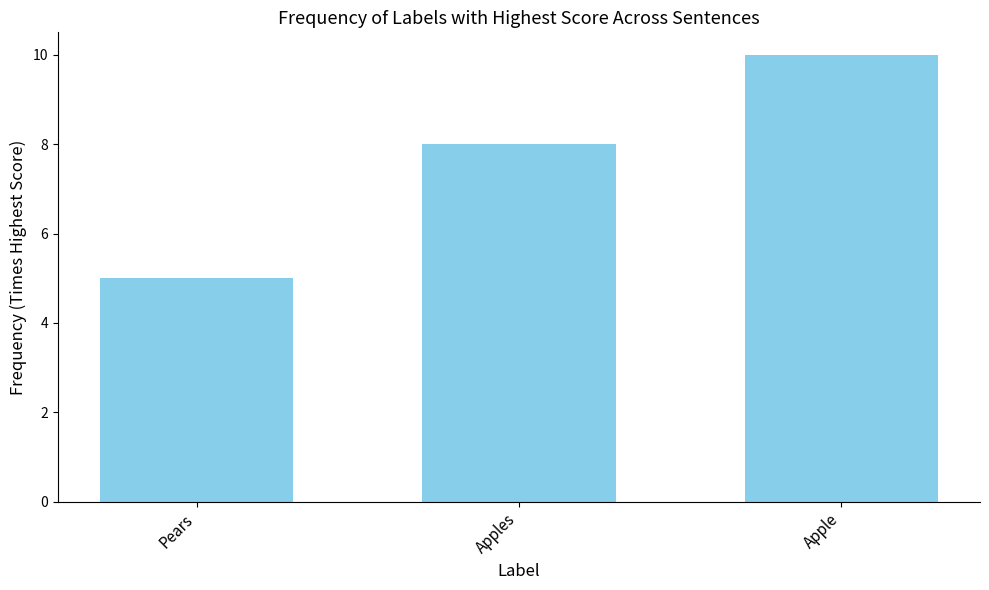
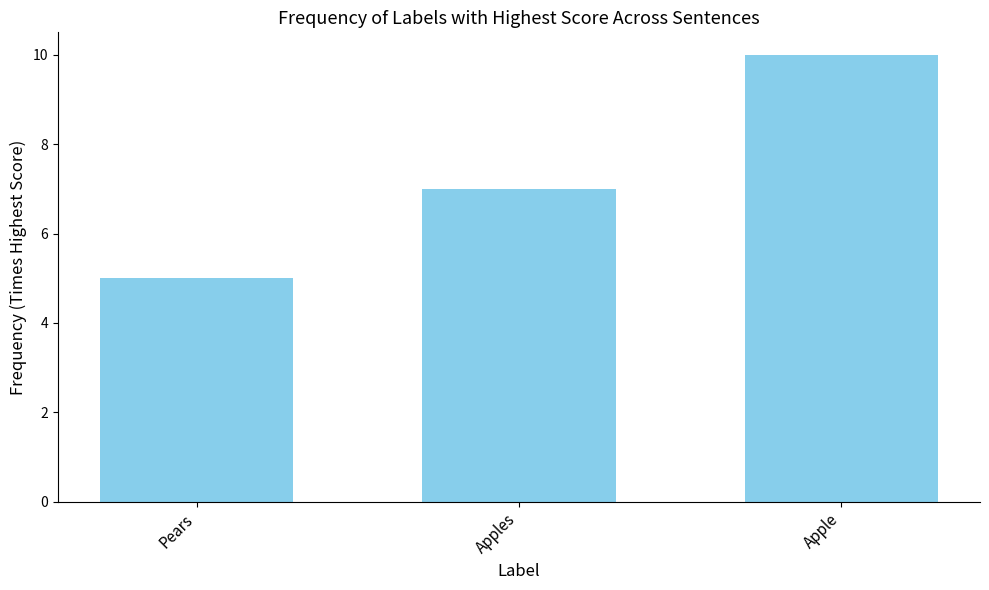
  {
    "Pears": 5,
-   "Apples": 8,
+   "Apples": 7,
    "Apple": 10
  }
